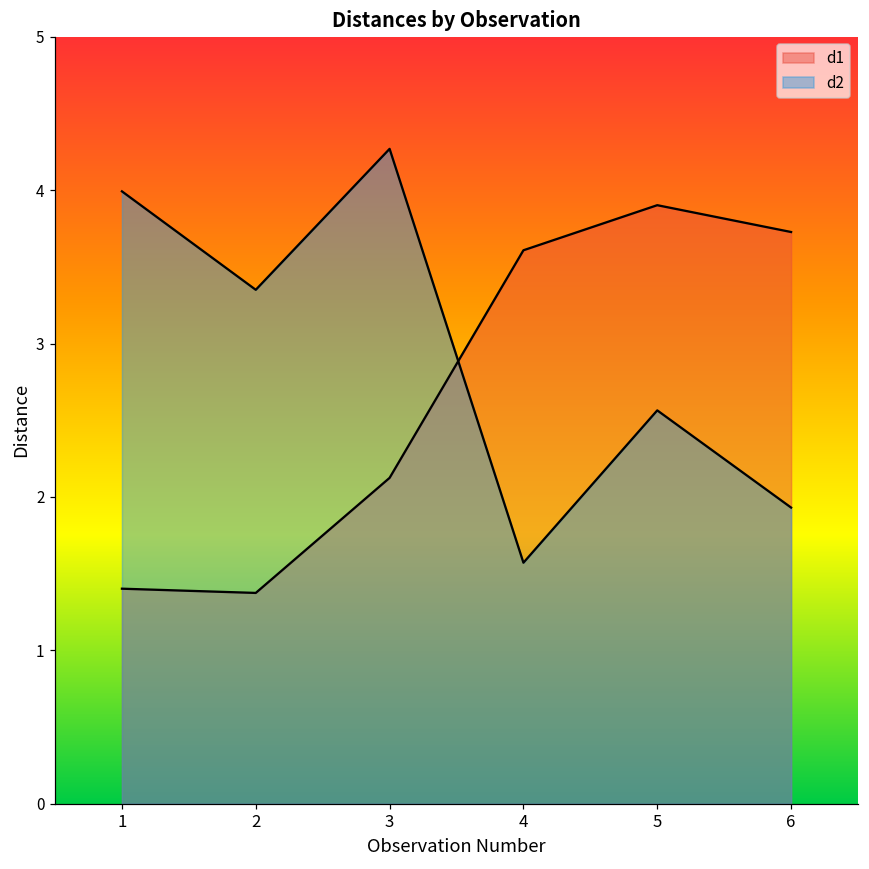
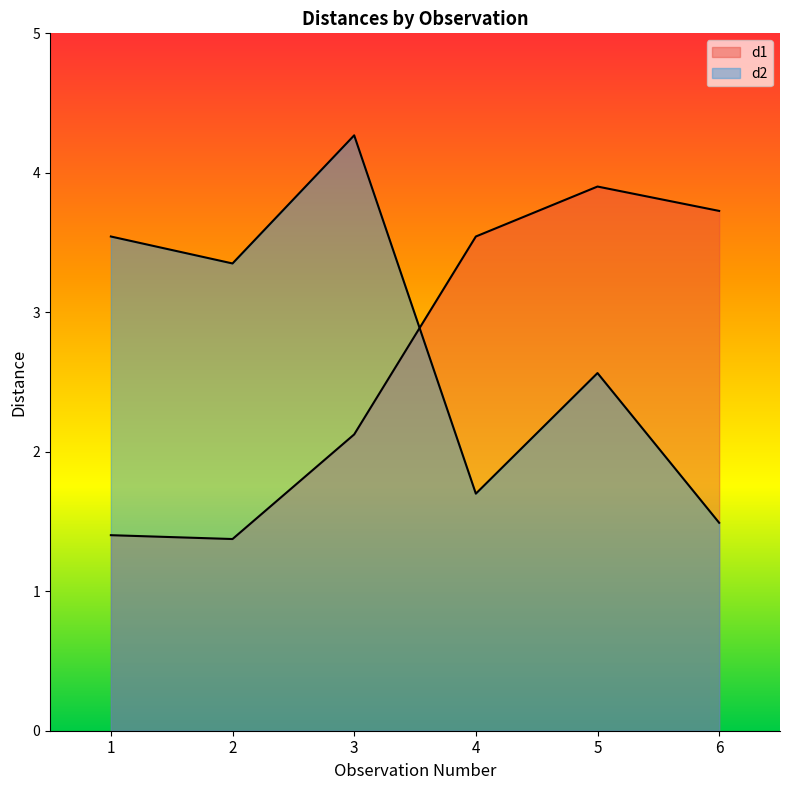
  {
    "d1": {
      "1": 1.40,
      "2": 1.37,
      "3": 2.12,
-     "4": 3.61,
+     "4": 3.54,
      "5": 3.90,
      "6": 3.73
    },
    "d2": {
-     "1": 3.99,
+     "1": 3.54,
      "2": 3.35,
      "3": 4.27,
-     "4": 1.57,
+     "4": 1.70,
      "5": 2.56,
-     "6": 1.93
+     "6": 1.49
    }
  }
